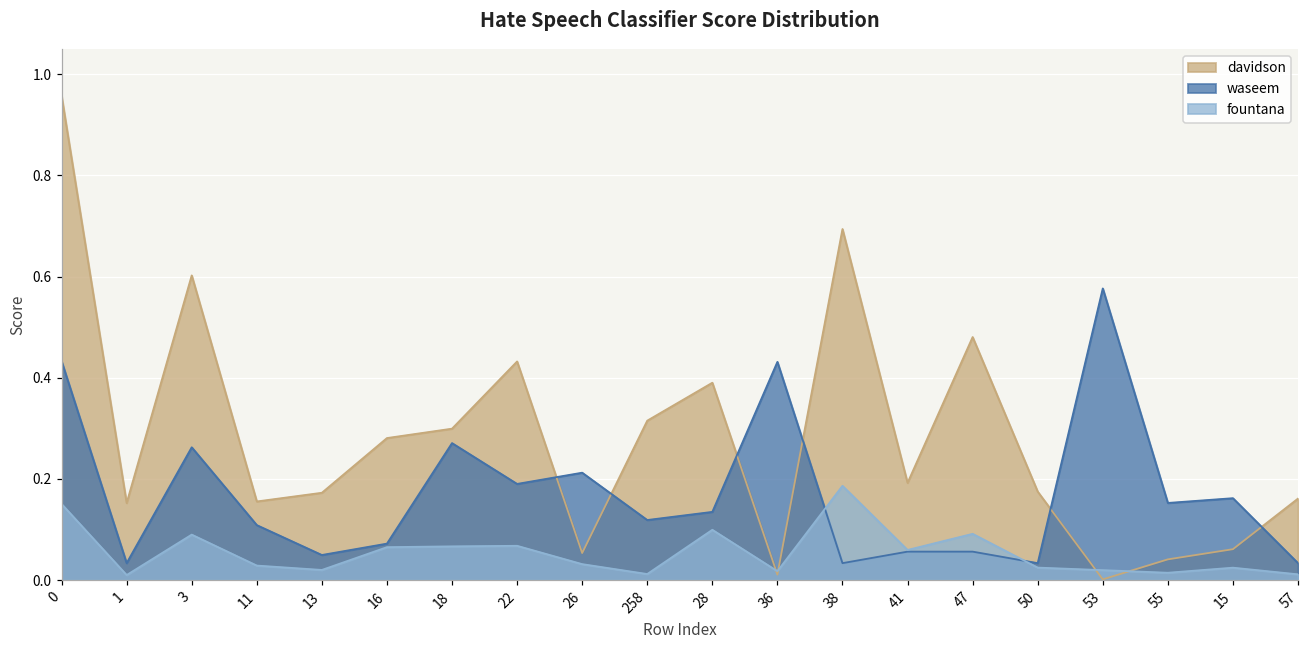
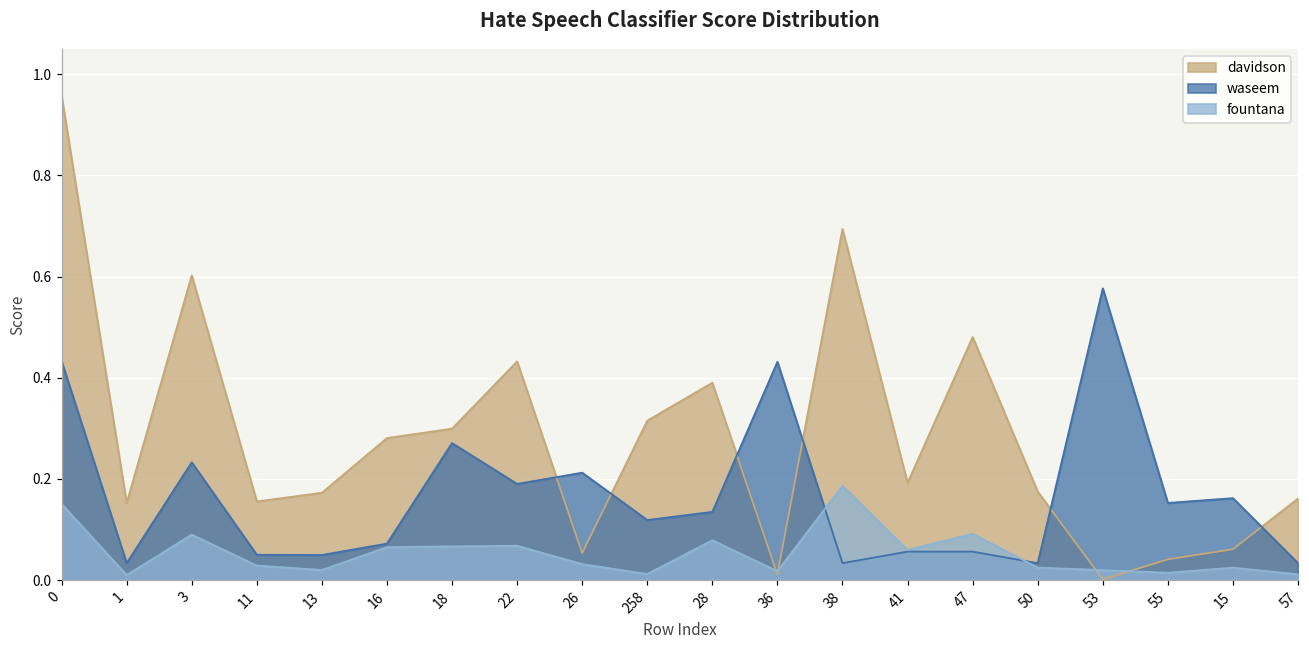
  {
    "davidson": {
      "0": 0.96,
      "1": 0.15,
      "3": 0.60,
      "11": 0.16,
      "13": 0.17,
      "16": 0.28,
      "18": 0.30,
      "22": 0.43,
      "26": 0.05,
      "258": 0.32,
      "28": 0.39,
      "36": 0.01,
      "38": 0.69,
      "41": 0.19,
      "47": 0.48,
      "50": 0.17,
      "53": 0.00,
      "55": 0.04,
      "15": 0.06,
      "57": 0.16
    },
    "waseem": {
      "0": 0.43,
      "1": 0.03,
-     "3": 0.26,
-     "11": 0.11,
+     "3": 0.23,
+     "11": 0.05,
      "13": 0.05,
      "16": 0.07,
      "18": 0.27,
      "22": 0.19,
      "26": 0.21,
      "258": 0.12,
      "28": 0.13,
      "36": 0.43,
      "38": 0.03,
      "47": 0.06,
      "50": 0.03,
      "53": 0.58,
      "55": 0.15,
      "15": 0.16,
      "57": 0.03
    },
    "fountana": {
      "0": 0.15,
      "1": 0.01,
      "3": 0.09,
      "11": 0.03,
      "13": 0.02,
      "16": 0.07,
      "18": 0.07,
      "22": 0.07,
      "26": 0.03,
      "258": 0.01,
-     "28": 0.10,
+     "28": 0.08,
      "36": 0.02,
      "38": 0.19,
      "47": 0.09,
      "50": 0.02,
      "53": 0.02,
      "55": 0.01,
      "15": 0.02,
      "57": 0.01
    }
  }
